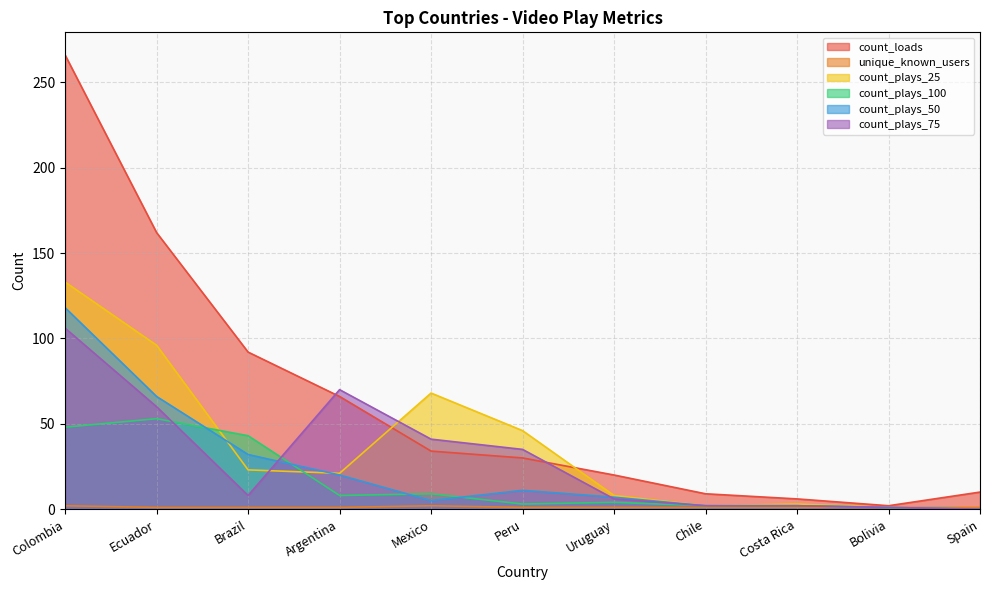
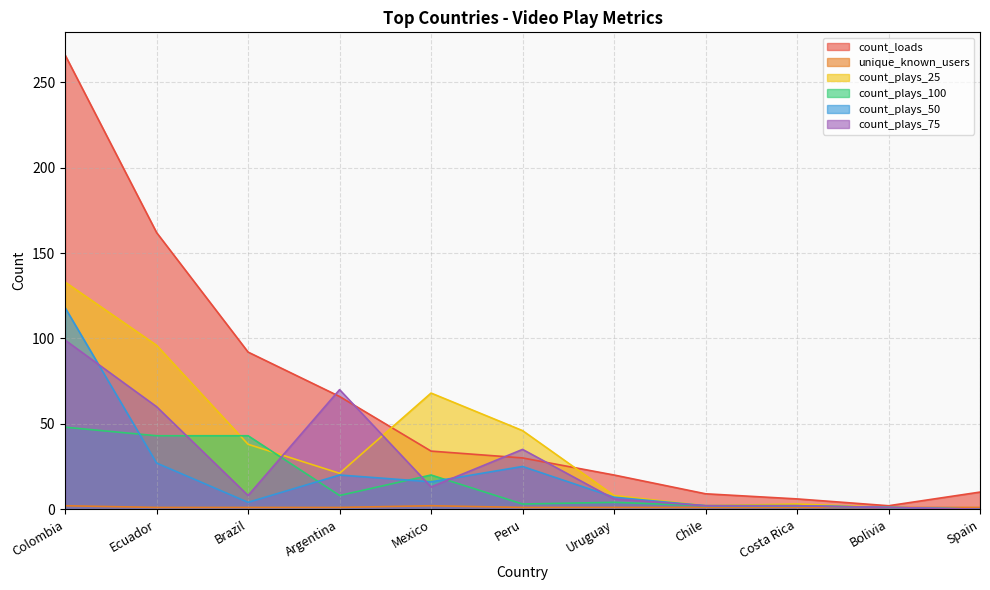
  {
    "count_plays_25": {
      "Colombia": 133,
      "Ecuador": 96,
-     "Brazil": 23,
+     "Brazil": 38,
      "Mexico": 68,
      "Peru": 46
    },
    "count_plays_100": {
      "Colombia": 48,
-     "Ecuador": 53,
+     "Ecuador": 43,
      "Brazil": 43,
      "Argentina": 8,
-     "Mexico": 9,
+     "Mexico": 20,
      "Peru": 3,
      "Uruguay": 4
    },
    "count_plays_50": {
      "Colombia": 118,
-     "Ecuador": 66,
-     "Brazil": 32,
-     "Mexico": 5,
-     "Peru": 11
+     "Ecuador": 27,
+     "Brazil": 4,
+     "Mexico": 16,
+     "Peru": 25
    },
    "count_plays_75": {
-     "Colombia": 106,
+     "Colombia": 99,
      "Ecuador": 60,
      "Brazil": 8,
      "Argentina": 70,
-     "Mexico": 41,
+     "Mexico": 13,
      "Peru": 35
    }
  }
